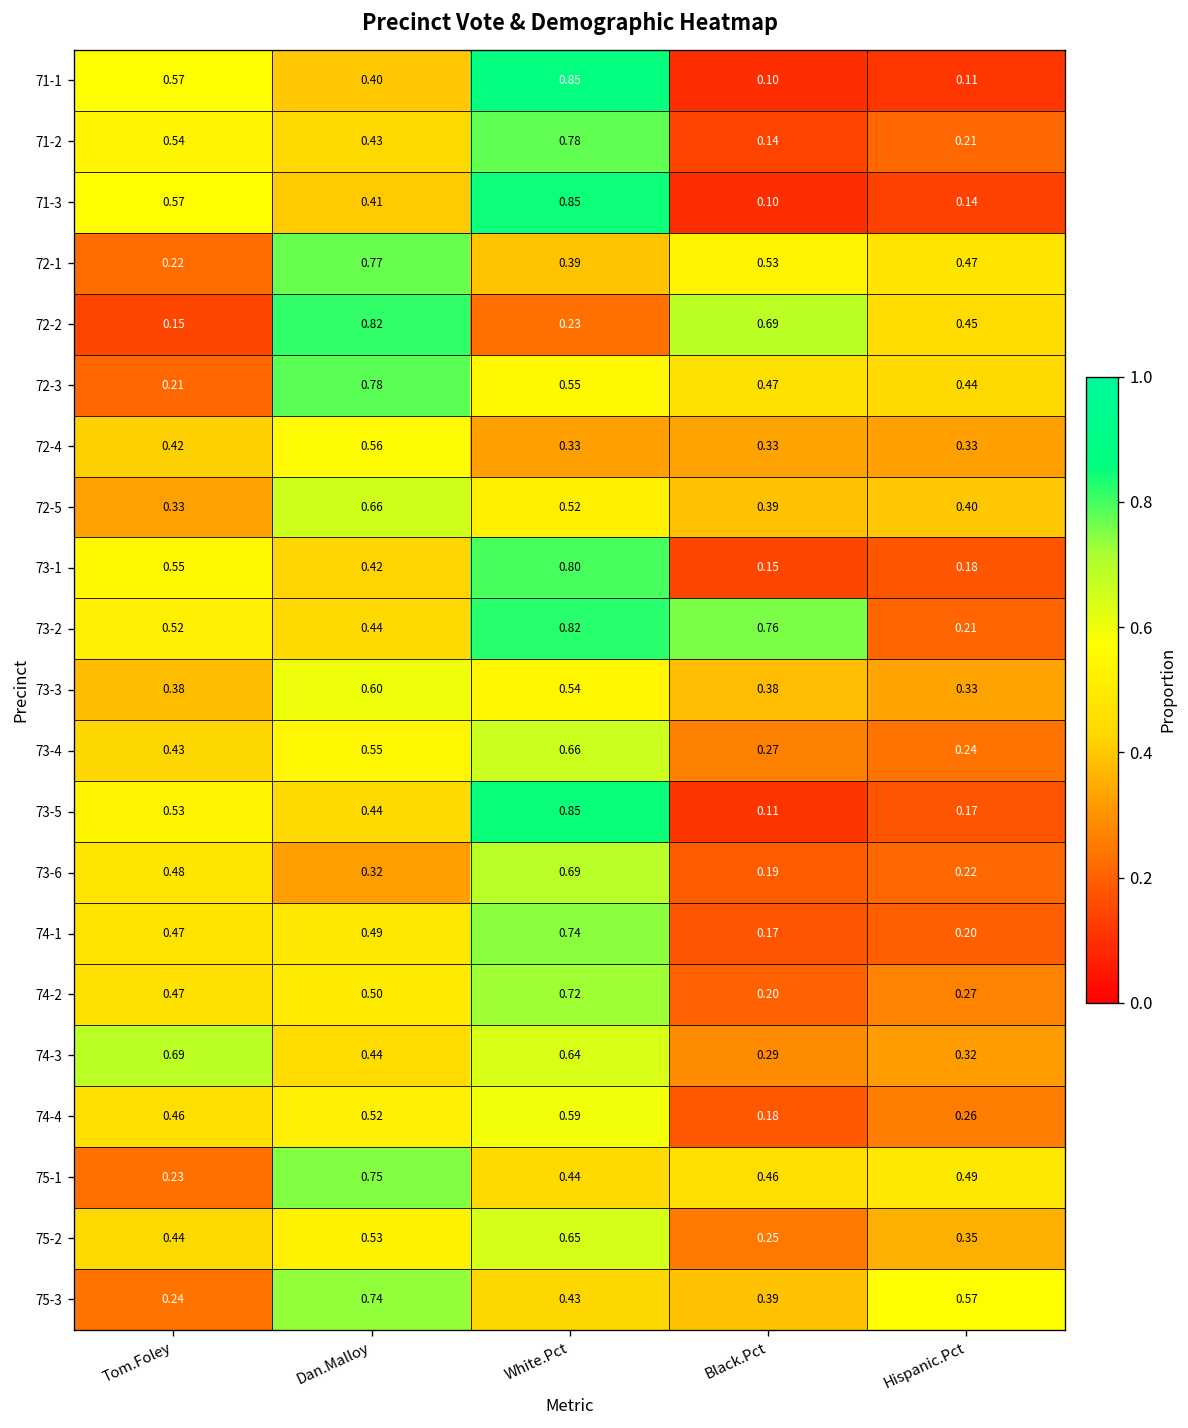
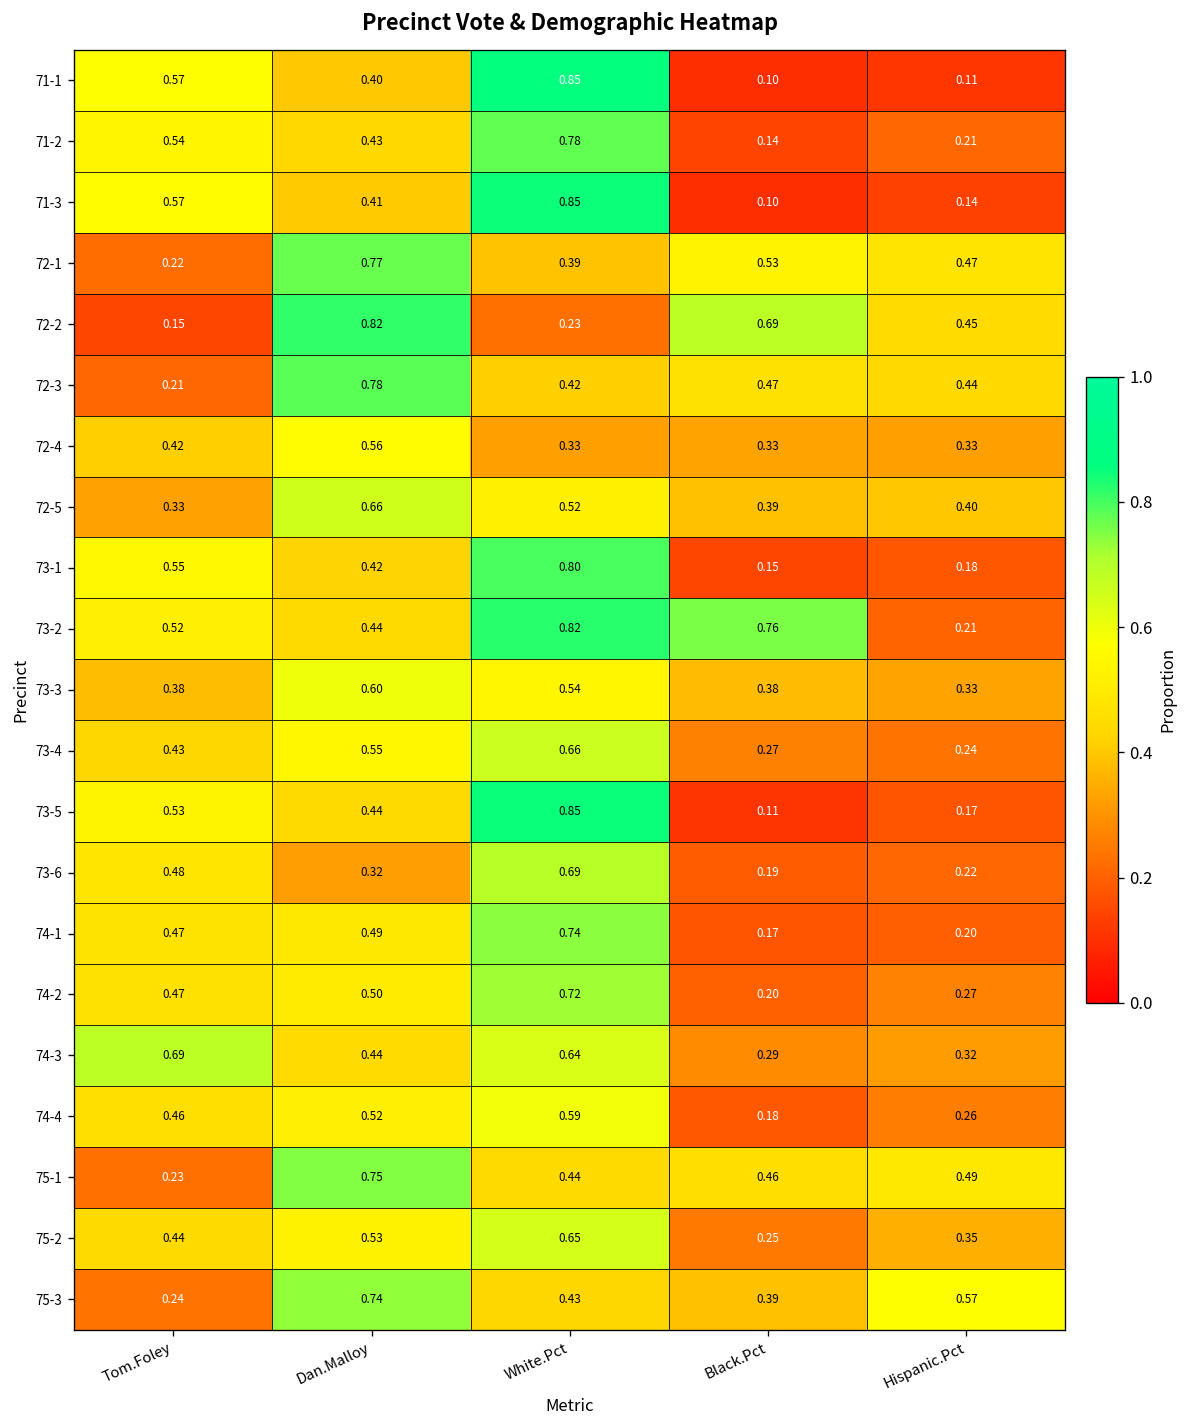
  {
    "71-1": {
      "Tom.Foley": 0.57,
      "Dan.Malloy": 0.40,
      "White.Pct": 0.85,
      "Black.Pct": 0.10,
      "Hispanic.Pct": 0.11
    },
    "71-2": {
      "Tom.Foley": 0.54,
      "Dan.Malloy": 0.43,
      "White.Pct": 0.78,
      "Black.Pct": 0.14,
      "Hispanic.Pct": 0.21
    },
    "71-3": {
      "Tom.Foley": 0.57,
      "Dan.Malloy": 0.41,
      "White.Pct": 0.85,
      "Black.Pct": 0.10,
      "Hispanic.Pct": 0.14
    },
    "72-1": {
      "Tom.Foley": 0.22,
      "Dan.Malloy": 0.77,
      "White.Pct": 0.39,
      "Black.Pct": 0.53,
      "Hispanic.Pct": 0.47
    },
    "72-2": {
      "Tom.Foley": 0.15,
      "Dan.Malloy": 0.82,
      "White.Pct": 0.23,
      "Black.Pct": 0.69,
      "Hispanic.Pct": 0.45
    },
    "72-3": {
      "Tom.Foley": 0.21,
      "Dan.Malloy": 0.78,
-     "White.Pct": 0.55,
+     "White.Pct": 0.42,
      "Black.Pct": 0.47,
      "Hispanic.Pct": 0.44
    },
    "72-4": {
      "Tom.Foley": 0.42,
      "Dan.Malloy": 0.56,
      "White.Pct": 0.33,
      "Black.Pct": 0.33,
      "Hispanic.Pct": 0.33
    },
    "72-5": {
      "Tom.Foley": 0.33,
      "Dan.Malloy": 0.66,
      "White.Pct": 0.52,
      "Black.Pct": 0.39,
      "Hispanic.Pct": 0.40
    },
    "73-1": {
      "Tom.Foley": 0.55,
      "Dan.Malloy": 0.42,
      "White.Pct": 0.80,
      "Black.Pct": 0.15,
      "Hispanic.Pct": 0.18
    },
    "73-2": {
      "Tom.Foley": 0.52,
      "Dan.Malloy": 0.44,
      "White.Pct": 0.82,
      "Black.Pct": 0.76,
      "Hispanic.Pct": 0.21
    },
    "73-3": {
      "Tom.Foley": 0.38,
      "Dan.Malloy": 0.60,
      "White.Pct": 0.54,
      "Black.Pct": 0.38,
      "Hispanic.Pct": 0.33
    },
    "73-4": {
      "Tom.Foley": 0.43,
      "Dan.Malloy": 0.55,
      "White.Pct": 0.66,
      "Black.Pct": 0.27,
      "Hispanic.Pct": 0.24
    },
    "73-5": {
      "Tom.Foley": 0.53,
      "Dan.Malloy": 0.44,
      "White.Pct": 0.85,
      "Black.Pct": 0.11,
      "Hispanic.Pct": 0.17
    },
    "73-6": {
      "Tom.Foley": 0.48,
      "Dan.Malloy": 0.32,
      "White.Pct": 0.69,
      "Black.Pct": 0.19,
      "Hispanic.Pct": 0.22
    },
    "74-1": {
      "Tom.Foley": 0.47,
      "Dan.Malloy": 0.49,
      "White.Pct": 0.74,
      "Black.Pct": 0.17,
      "Hispanic.Pct": 0.20
    },
    "74-2": {
      "Tom.Foley": 0.47,
      "Dan.Malloy": 0.50,
      "White.Pct": 0.72,
      "Black.Pct": 0.20,
      "Hispanic.Pct": 0.27
    },
    "74-3": {
      "Tom.Foley": 0.69,
      "Dan.Malloy": 0.44,
      "White.Pct": 0.64,
      "Black.Pct": 0.29,
      "Hispanic.Pct": 0.32
    },
    "74-4": {
      "Tom.Foley": 0.46,
      "Dan.Malloy": 0.52,
      "White.Pct": 0.59,
      "Black.Pct": 0.18,
      "Hispanic.Pct": 0.26
    },
    "75-1": {
      "Tom.Foley": 0.23,
      "Dan.Malloy": 0.75,
      "White.Pct": 0.44,
      "Black.Pct": 0.46,
      "Hispanic.Pct": 0.49
    },
    "75-2": {
      "Tom.Foley": 0.44,
      "Dan.Malloy": 0.53,
      "White.Pct": 0.65,
      "Black.Pct": 0.25,
      "Hispanic.Pct": 0.35
    },
    "75-3": {
      "Tom.Foley": 0.24,
      "Dan.Malloy": 0.74,
      "White.Pct": 0.43,
      "Black.Pct": 0.39,
      "Hispanic.Pct": 0.57
    }
  }
